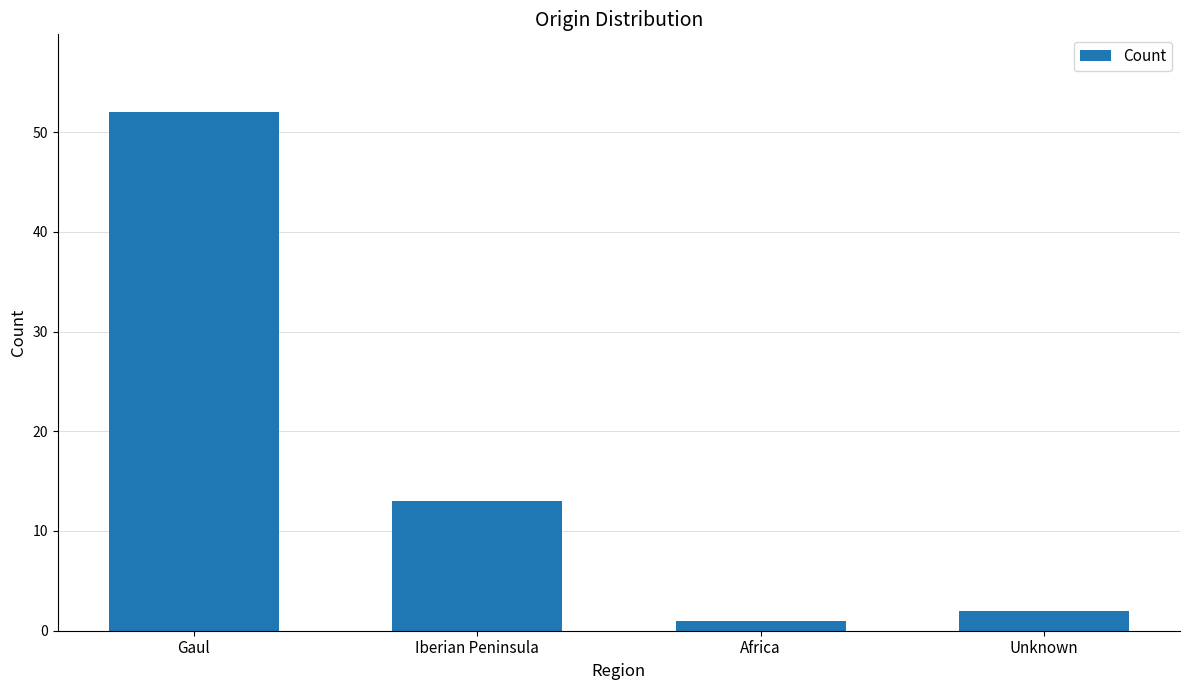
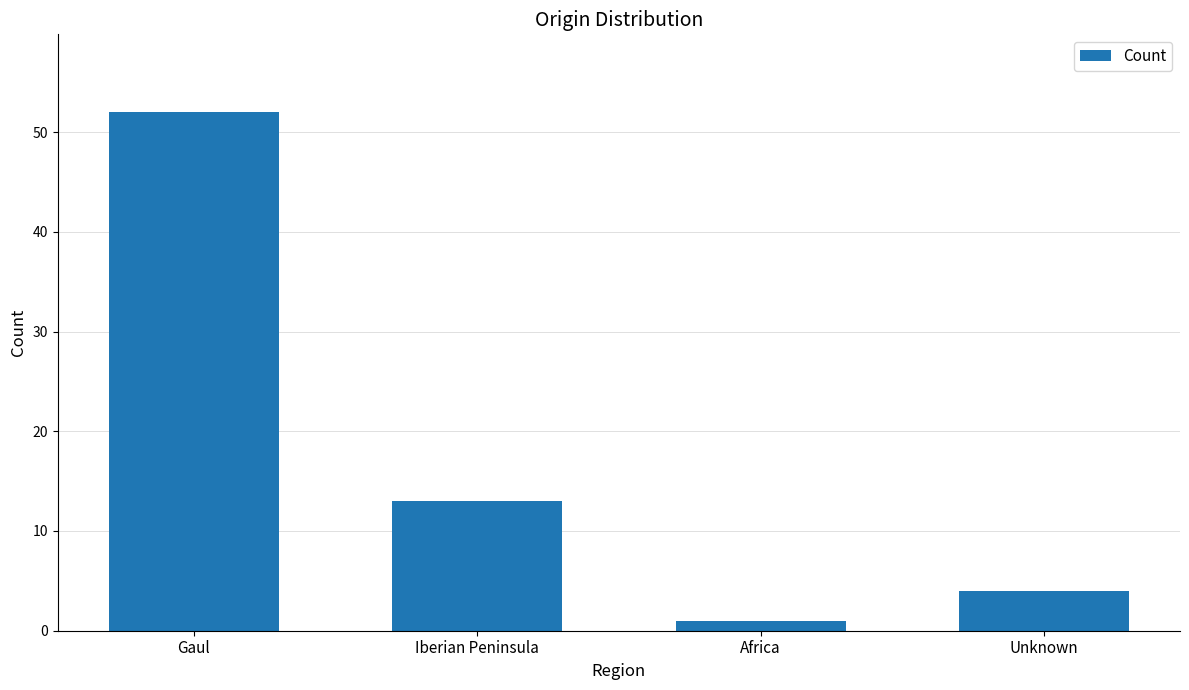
  {
    "Gaul": 52,
    "Iberian Peninsula": 13,
    "Africa": 1,
-   "Unknown": 2
+   "Unknown": 4
  }
